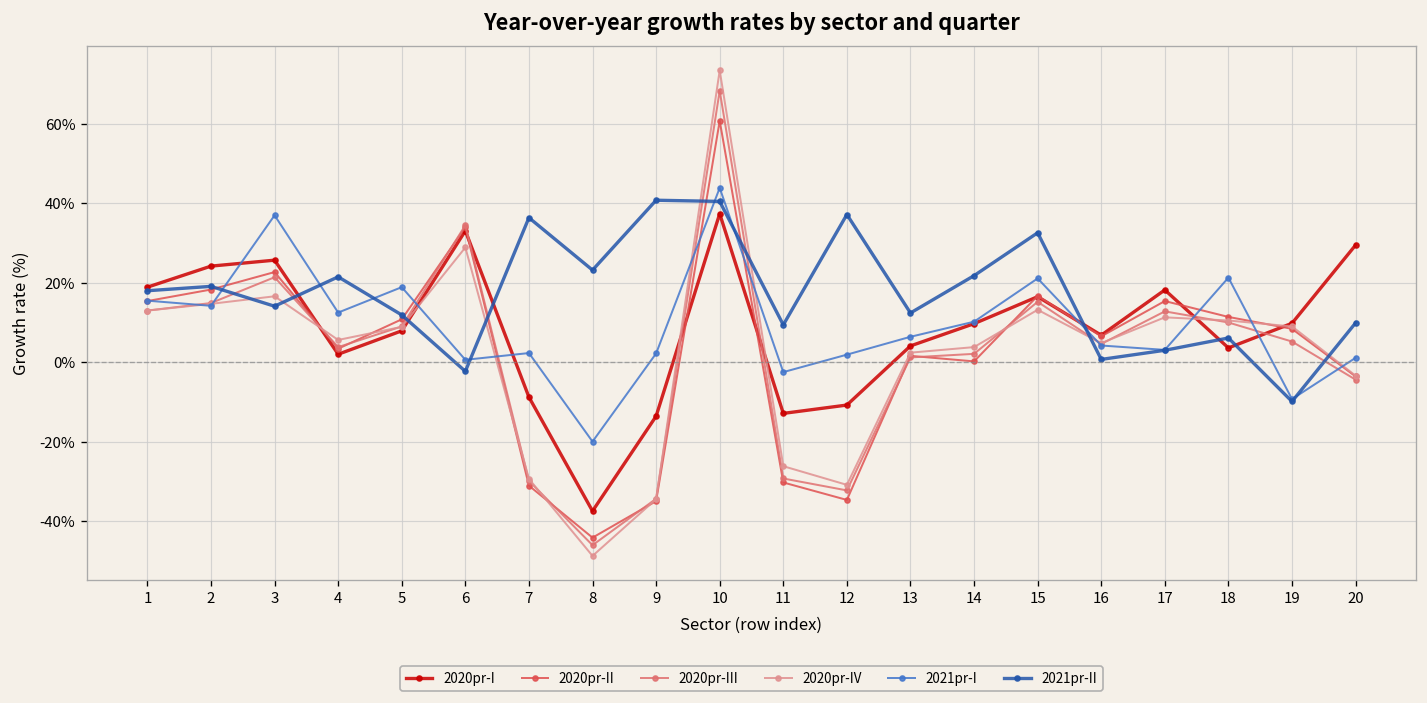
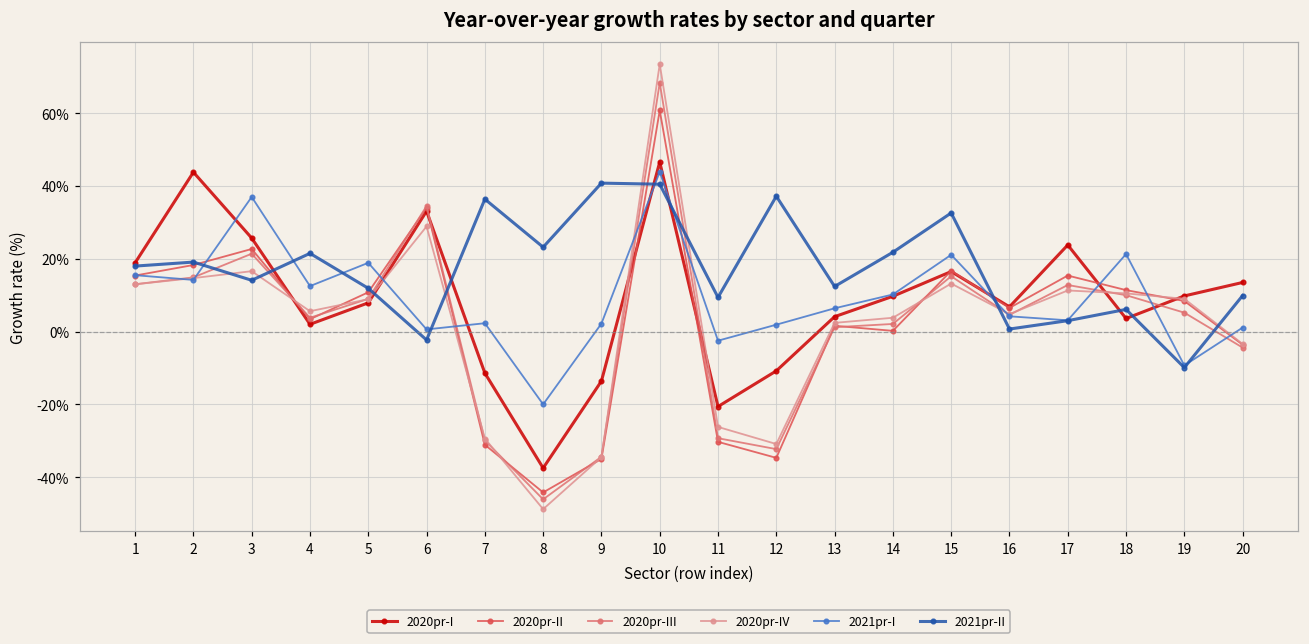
  {
    "2020pr-I": {
      "1": "19%",
-     "2": "24%",
+     "2": "44%",
      "3": "26%",
      "4": "2%",
      "5": "8%",
      "6": "33%",
-     "7": "-9%",
+     "7": "-11%",
      "8": "-38%",
      "9": "-14%",
-     "10": "37%",
-     "11": "-13%",
+     "10": "47%",
+     "11": "-21%",
      "12": "-11%",
      "13": "4%",
-     "17": "18%",
+     "17": "24%",
      "18": "4%",
      "19": "10%",
-     "20": "30%"
+     "20": "14%"
    }
  }
